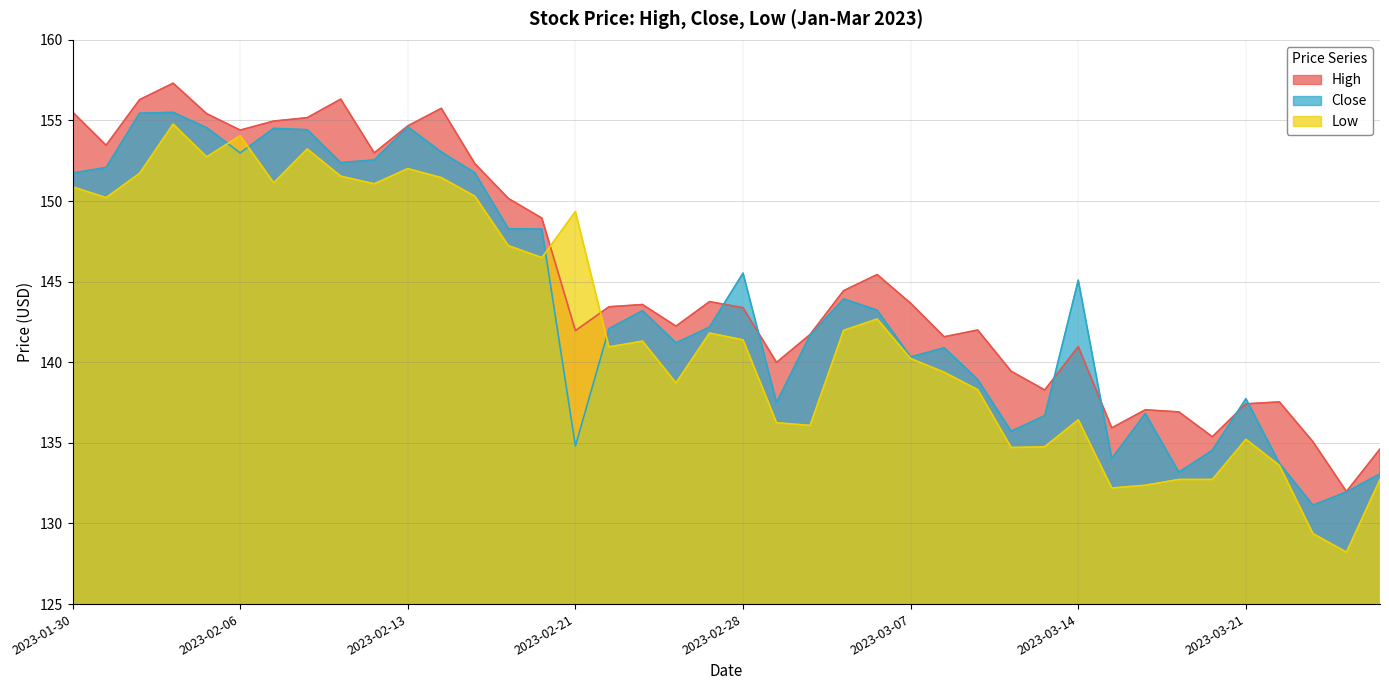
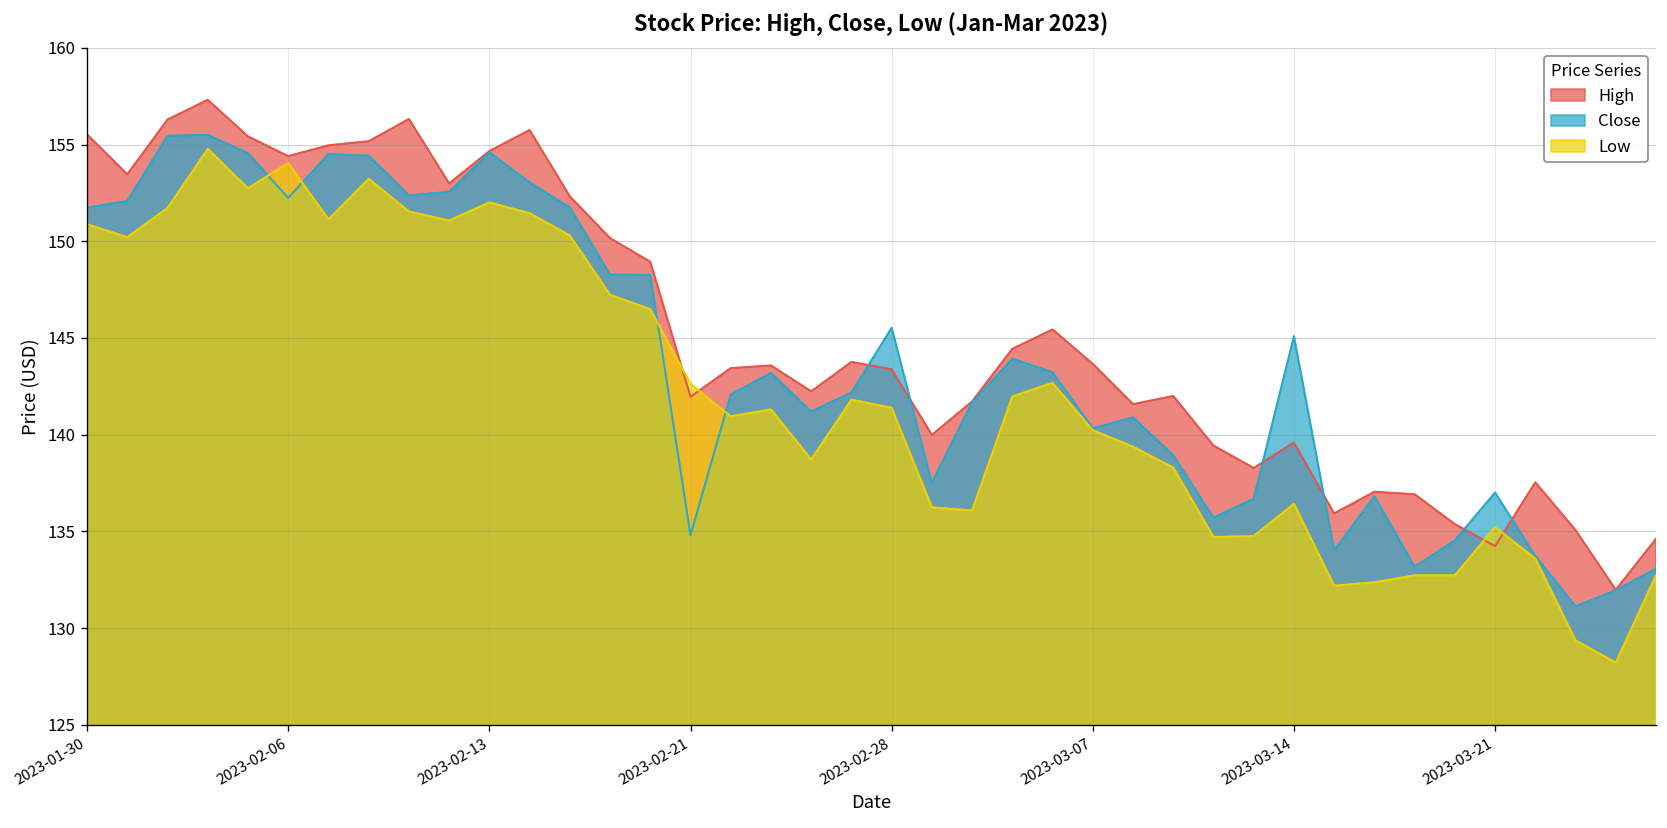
  {
    "High": {
      "2023-01-30": 155.5,
      "2023-02-06": 154.4,
      "2023-02-21": 142.0,
      "2023-02-28": 143.4,
      "2023-03-07": 143.7,
-     "2023-03-14": 141.0,
-     "2023-03-21": 137.4
+     "2023-03-14": 139.6,
+     "2023-03-21": 134.2
    },
    "Close": {
      "2023-01-30": 151.7,
-     "2023-02-06": 153.0,
+     "2023-02-06": 152.2,
      "2023-02-21": 134.8,
      "2023-02-28": 145.5,
      "2023-03-14": 145.1,
-     "2023-03-21": 137.7
+     "2023-03-21": 137.0
    },
    "Low": {
      "2023-01-30": 150.9,
      "2023-02-06": 154.0,
      "2023-02-13": 152.0,
-     "2023-02-21": 149.3,
+     "2023-02-21": 142.6,
      "2023-02-28": 141.4,
      "2023-03-14": 136.4,
      "2023-03-21": 135.2
    }
  }
